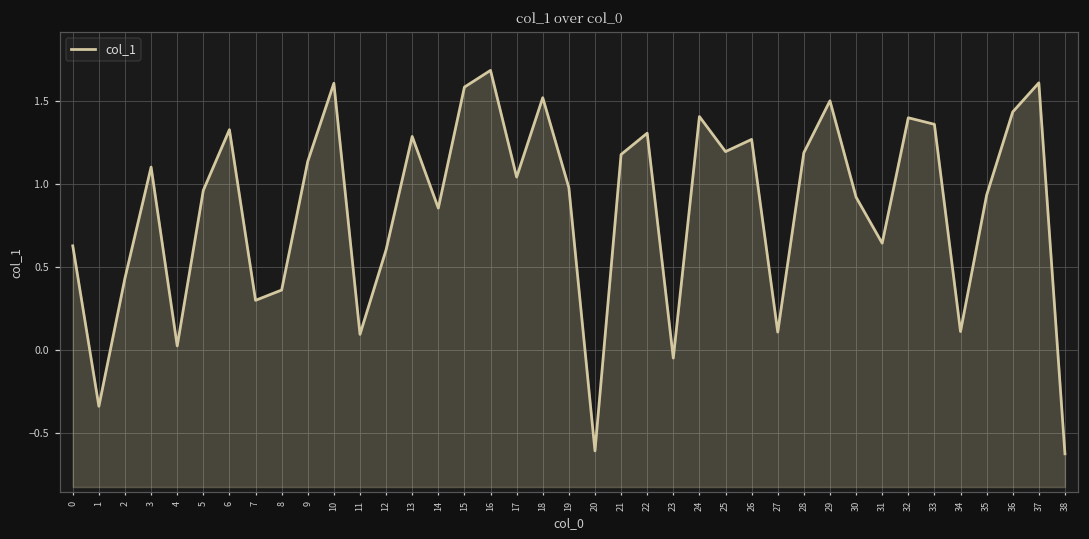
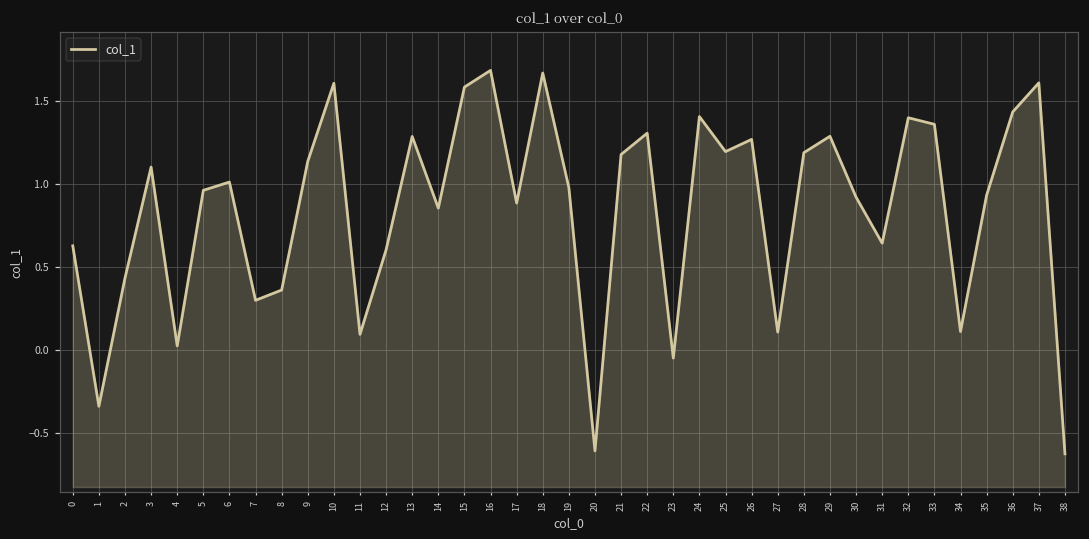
  {
    "0": 0.63,
    "1": -0.34,
    "2": 0.43,
    "3": 1.10,
    "4": 0.02,
    "5": 0.96,
-   "6": 1.33,
+   "6": 1.01,
    "7": 0.30,
    "8": 0.36,
    "9": 1.14,
    "10": 1.61,
    "11": 0.09,
    "12": 0.60,
    "13": 1.29,
    "14": 0.86,
    "15": 1.59,
    "16": 1.69,
-   "17": 1.04,
-   "18": 1.52,
+   "17": 0.89,
+   "18": 1.67,
    "19": 0.98,
    "20": -0.61,
    "21": 1.18,
    "22": 1.31,
    "23": -0.05,
    "24": 1.41,
    "25": 1.20,
    "26": 1.27,
    "27": 0.11,
    "28": 1.19,
-   "29": 1.50,
+   "29": 1.29,
    "30": 0.92,
    "31": 0.64,
    "32": 1.40,
    "33": 1.36,
    "34": 0.11,
    "35": 0.93,
    "36": 1.44,
    "37": 1.61,
    "38": -0.63
  }
